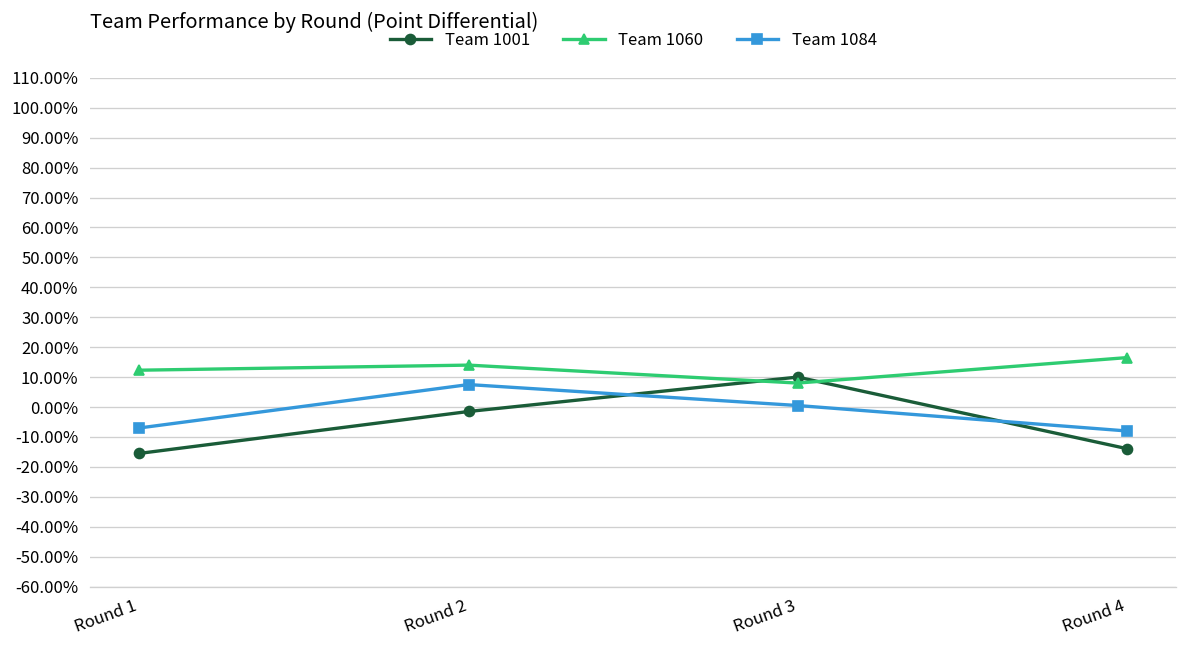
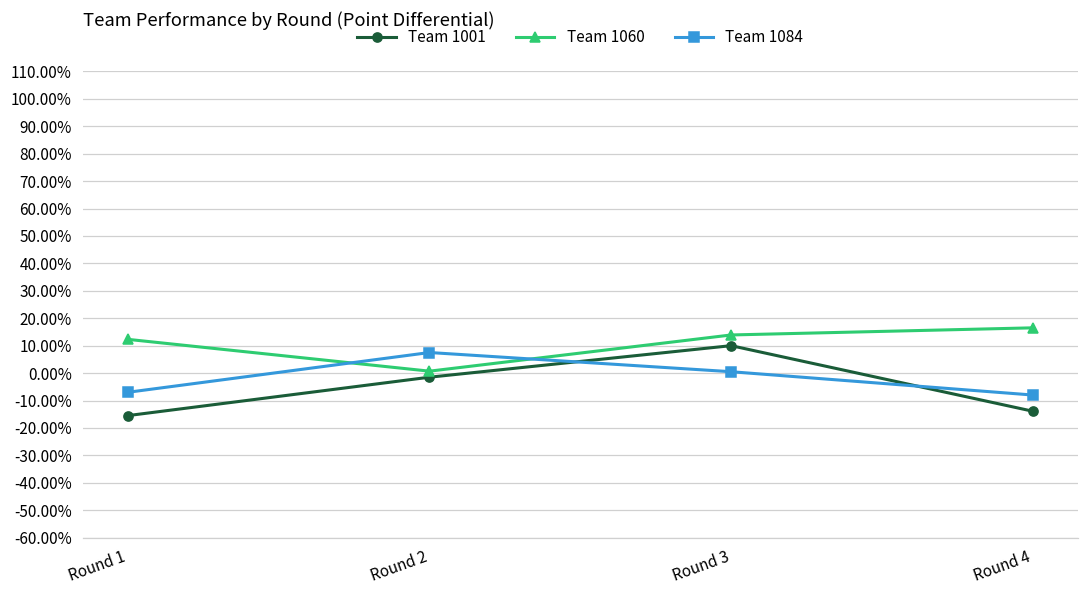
  {
    "Team 1001": {
      "Round 1": "-16%",
      "Round 2": "-2%",
      "Round 3": "10%",
      "Round 4": "-14%"
    },
    "Team 1060": {
      "Round 1": "12%",
-     "Round 2": "14%",
-     "Round 3": "8%",
+     "Round 2": "1%",
+     "Round 3": "14%",
      "Round 4": "17%"
    },
    "Team 1084": {
      "Round 1": "-7%",
      "Round 2": "8%",
      "Round 3": "1%",
      "Round 4": "-8%"
    }
  }
